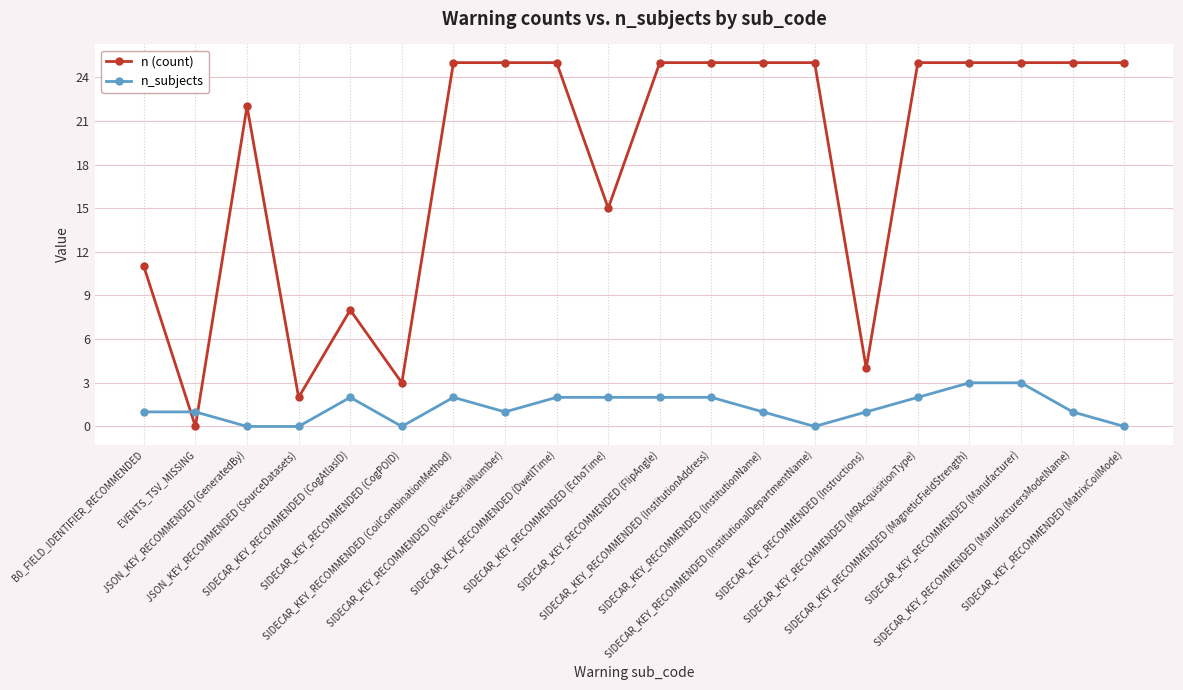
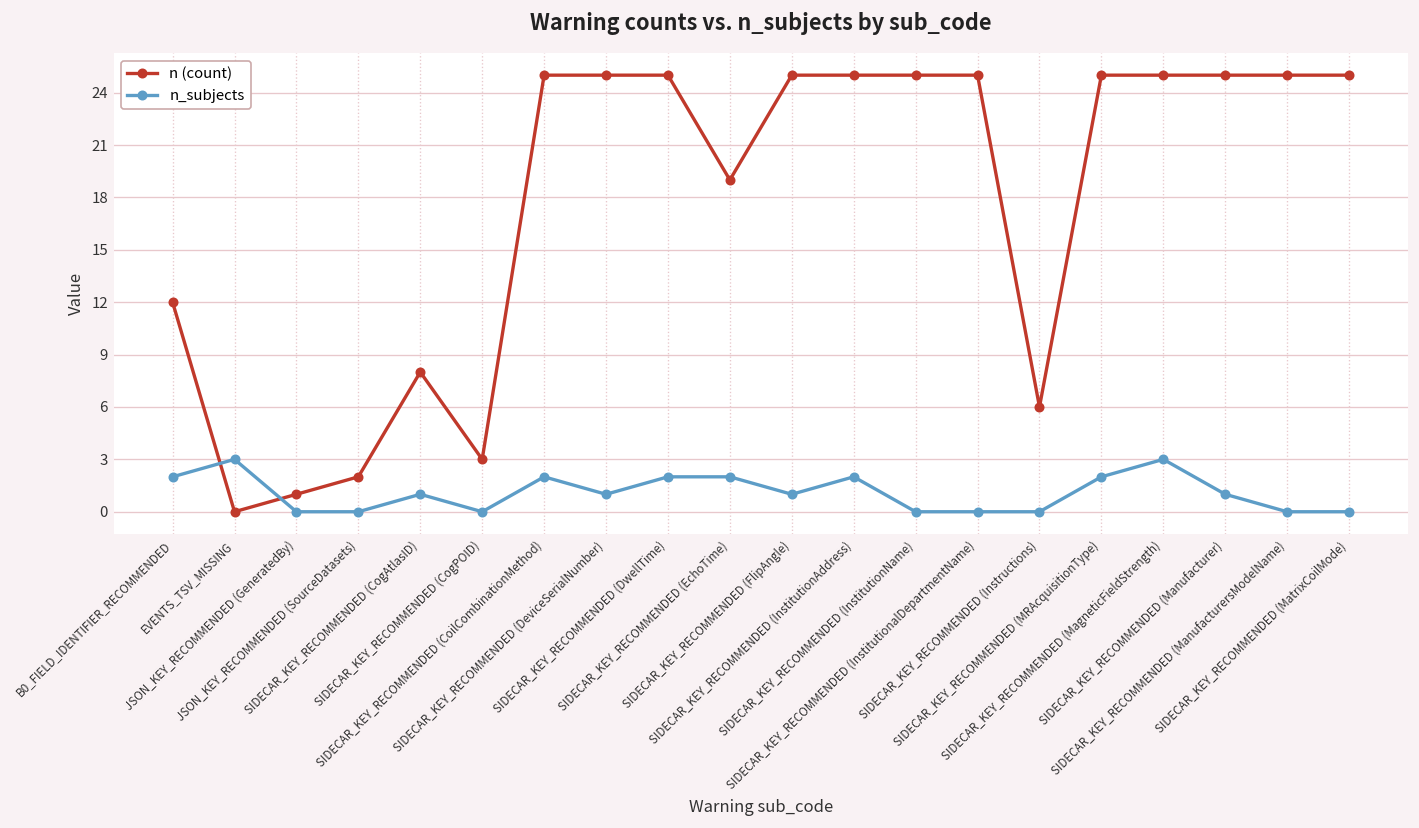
  {
    "n (count)": {
-     "B0_FIELD_IDENTIFIER_RECOMMENDED": 11,
+     "B0_FIELD_IDENTIFIER_RECOMMENDED": 12,
      "EVENTS_TSV_MISSING": 0,
-     "JSON_KEY_RECOMMENDED (GeneratedBy)": 22,
+     "JSON_KEY_RECOMMENDED (GeneratedBy)": 1,
      "JSON_KEY_RECOMMENDED (SourceDatasets)": 2,
      "SIDECAR_KEY_RECOMMENDED (CogAtlasID)": 8,
      "SIDECAR_KEY_RECOMMENDED (CogPOID)": 3,
      "SIDECAR_KEY_RECOMMENDED (CoilCombinationMethod)": 25,
      "SIDECAR_KEY_RECOMMENDED (DeviceSerialNumber)": 25,
      "SIDECAR_KEY_RECOMMENDED (DwellTime)": 25,
-     "SIDECAR_KEY_RECOMMENDED (EchoTime)": 15,
+     "SIDECAR_KEY_RECOMMENDED (EchoTime)": 19,
      "SIDECAR_KEY_RECOMMENDED (FlipAngle)": 25,
      "SIDECAR_KEY_RECOMMENDED (InstitutionAddress)": 25,
      "SIDECAR_KEY_RECOMMENDED (InstitutionName)": 25,
      "SIDECAR_KEY_RECOMMENDED (InstitutionalDepartmentName)": 25,
-     "SIDECAR_KEY_RECOMMENDED (Instructions)": 4,
+     "SIDECAR_KEY_RECOMMENDED (Instructions)": 6,
      "SIDECAR_KEY_RECOMMENDED (MRAcquisitionType)": 25,
      "SIDECAR_KEY_RECOMMENDED (MagneticFieldStrength)": 25,
      "SIDECAR_KEY_RECOMMENDED (Manufacturer)": 25,
      "SIDECAR_KEY_RECOMMENDED (ManufacturersModelName)": 25,
      "SIDECAR_KEY_RECOMMENDED (MatrixCoilMode)": 25
    },
    "n_subjects": {
-     "B0_FIELD_IDENTIFIER_RECOMMENDED": 1,
-     "EVENTS_TSV_MISSING": 1,
+     "B0_FIELD_IDENTIFIER_RECOMMENDED": 2,
+     "EVENTS_TSV_MISSING": 3,
      "JSON_KEY_RECOMMENDED (GeneratedBy)": 0,
      "JSON_KEY_RECOMMENDED (SourceDatasets)": 0,
-     "SIDECAR_KEY_RECOMMENDED (CogAtlasID)": 2,
+     "SIDECAR_KEY_RECOMMENDED (CogAtlasID)": 1,
      "SIDECAR_KEY_RECOMMENDED (CogPOID)": 0,
      "SIDECAR_KEY_RECOMMENDED (CoilCombinationMethod)": 2,
      "SIDECAR_KEY_RECOMMENDED (DeviceSerialNumber)": 1,
      "SIDECAR_KEY_RECOMMENDED (DwellTime)": 2,
      "SIDECAR_KEY_RECOMMENDED (EchoTime)": 2,
-     "SIDECAR_KEY_RECOMMENDED (FlipAngle)": 2,
+     "SIDECAR_KEY_RECOMMENDED (FlipAngle)": 1,
      "SIDECAR_KEY_RECOMMENDED (InstitutionAddress)": 2,
-     "SIDECAR_KEY_RECOMMENDED (InstitutionName)": 1,
+     "SIDECAR_KEY_RECOMMENDED (InstitutionName)": 0,
      "SIDECAR_KEY_RECOMMENDED (InstitutionalDepartmentName)": 0,
-     "SIDECAR_KEY_RECOMMENDED (Instructions)": 1,
+     "SIDECAR_KEY_RECOMMENDED (Instructions)": 0,
      "SIDECAR_KEY_RECOMMENDED (MRAcquisitionType)": 2,
      "SIDECAR_KEY_RECOMMENDED (MagneticFieldStrength)": 3,
-     "SIDECAR_KEY_RECOMMENDED (Manufacturer)": 3,
-     "SIDECAR_KEY_RECOMMENDED (ManufacturersModelName)": 1,
+     "SIDECAR_KEY_RECOMMENDED (Manufacturer)": 1,
+     "SIDECAR_KEY_RECOMMENDED (ManufacturersModelName)": 0,
      "SIDECAR_KEY_RECOMMENDED (MatrixCoilMode)": 0
    }
  }
